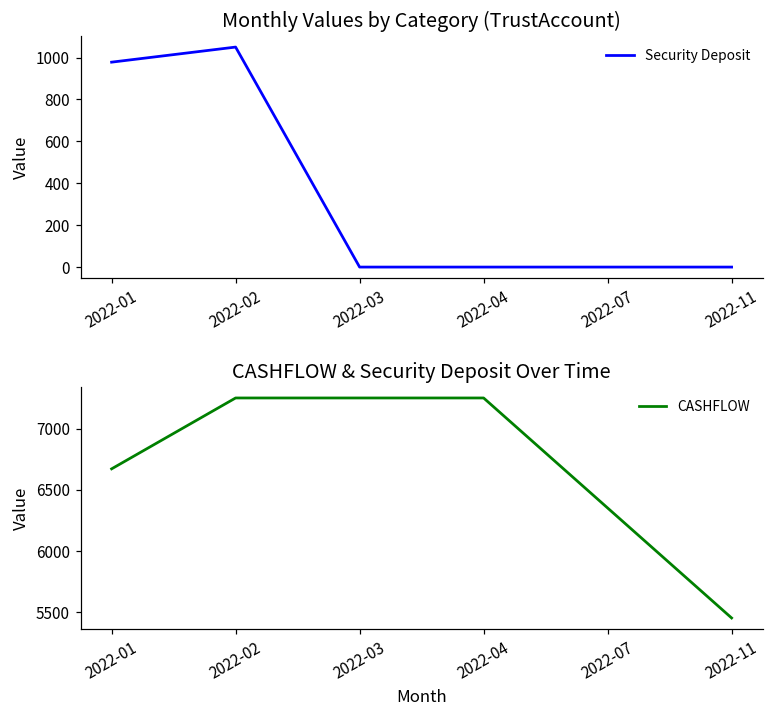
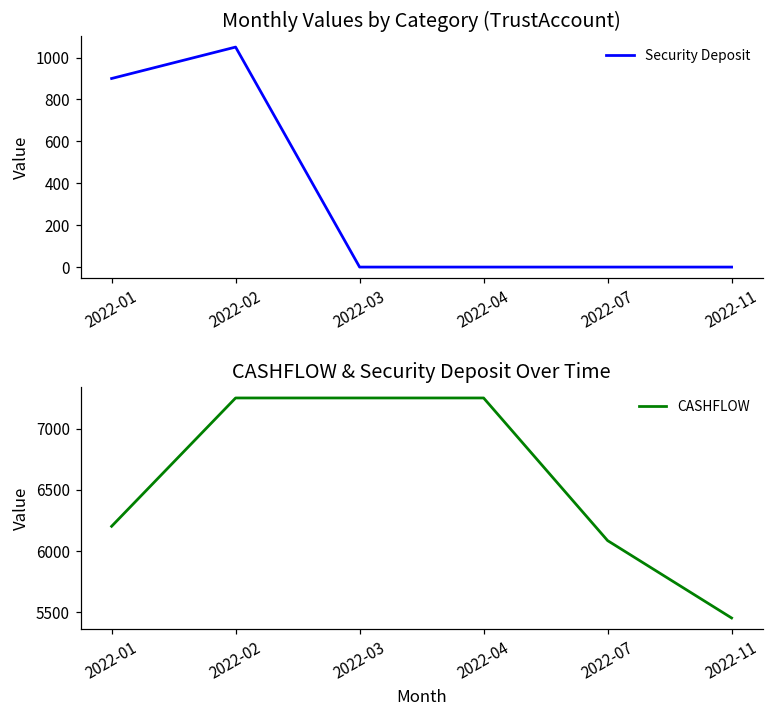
  {
    "Monthly Values by Category (TrustAccount)": {
-     "2022-01": 980,
+     "2022-01": 900,
      "2022-02": 1050,
      "2022-03": 0,
      "2022-04": 0,
      "2022-07": 0,
      "2022-11": 0
    },
    "CASHFLOW & Security Deposit Over Time": {
-     "2022-01": 6670,
+     "2022-01": 6200,
      "2022-02": 7250,
      "2022-03": 7250,
      "2022-04": 7250,
-     "2022-07": 6350,
+     "2022-07": 6080,
      "2022-11": 5450
    }
  }
